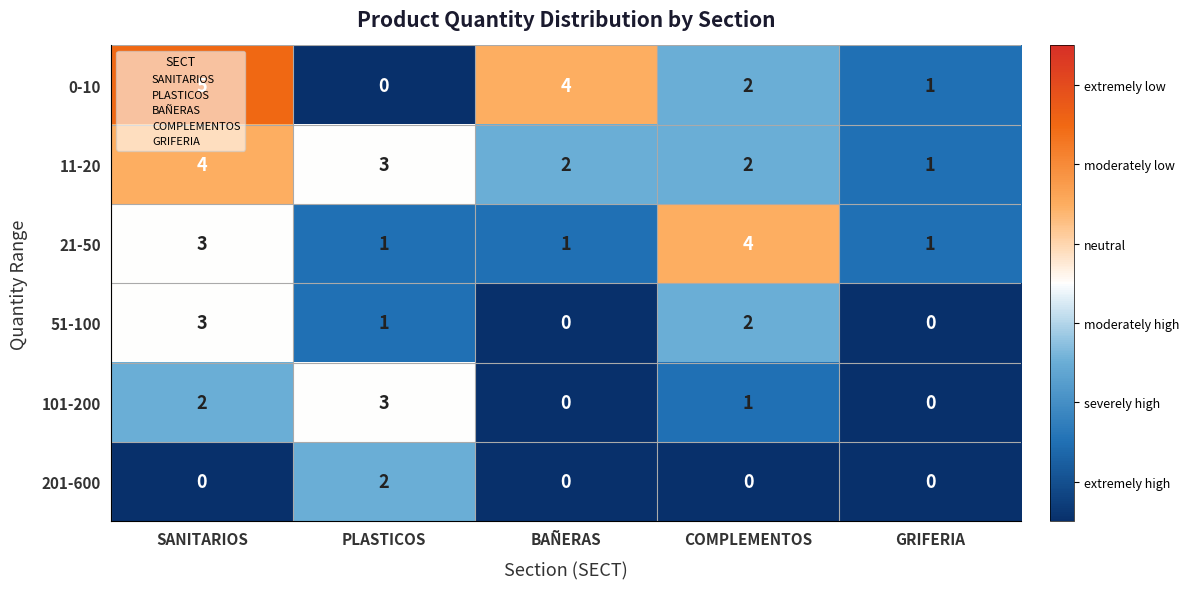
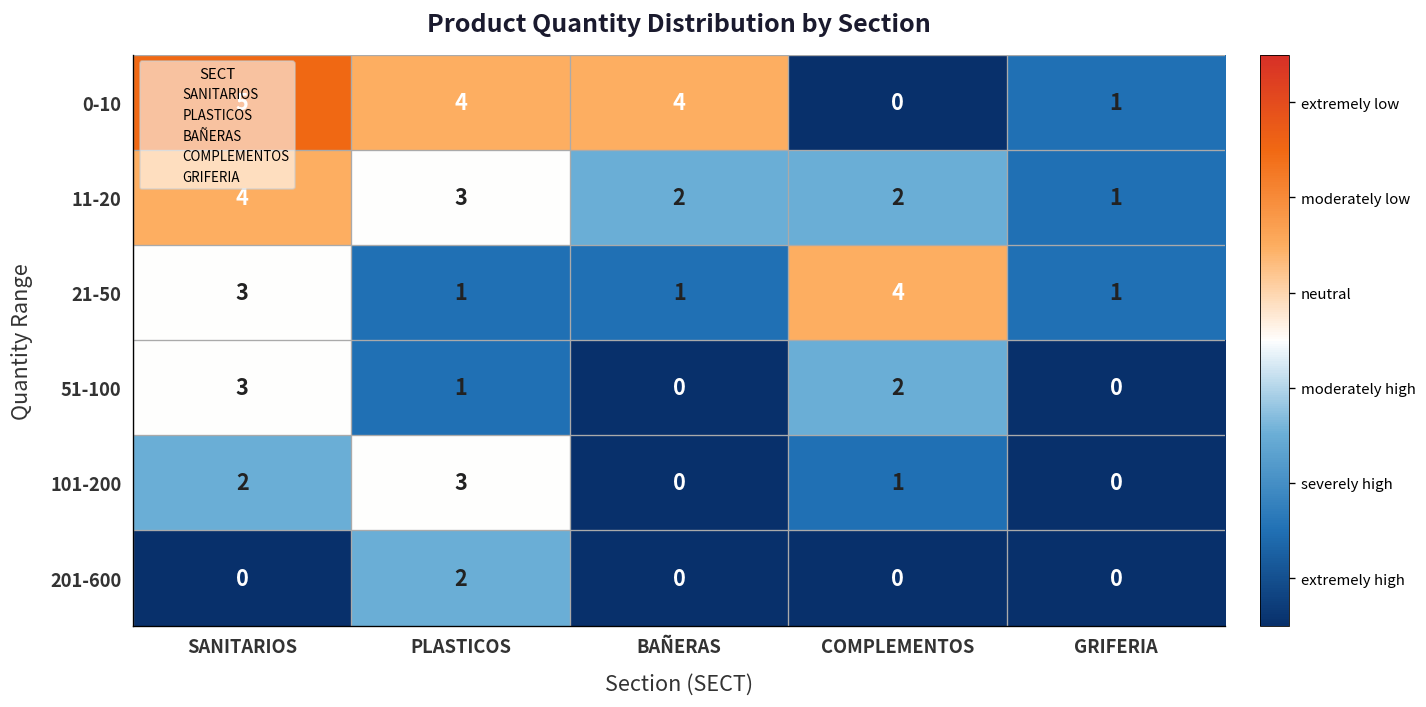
  {
    "0-10": {
-     "PLASTICOS": 0,
+     "PLASTICOS": 4,
      "BAÑERAS": 4,
-     "COMPLEMENTOS": 2,
+     "COMPLEMENTOS": 0,
      "GRIFERIA": 1
    },
    "11-20": {
      "SANITARIOS": 4,
      "PLASTICOS": 3,
      "BAÑERAS": 2,
      "COMPLEMENTOS": 2,
      "GRIFERIA": 1
    },
    "21-50": {
      "SANITARIOS": 3,
      "PLASTICOS": 1,
      "BAÑERAS": 1,
      "COMPLEMENTOS": 4,
      "GRIFERIA": 1
    },
    "51-100": {
      "SANITARIOS": 3,
      "PLASTICOS": 1,
      "BAÑERAS": 0,
      "COMPLEMENTOS": 2,
      "GRIFERIA": 0
    },
    "101-200": {
      "SANITARIOS": 2,
      "PLASTICOS": 3,
      "BAÑERAS": 0,
      "COMPLEMENTOS": 1,
      "GRIFERIA": 0
    },
    "201-600": {
      "SANITARIOS": 0,
      "PLASTICOS": 2,
      "BAÑERAS": 0,
      "COMPLEMENTOS": 0,
      "GRIFERIA": 0
    }
  }
